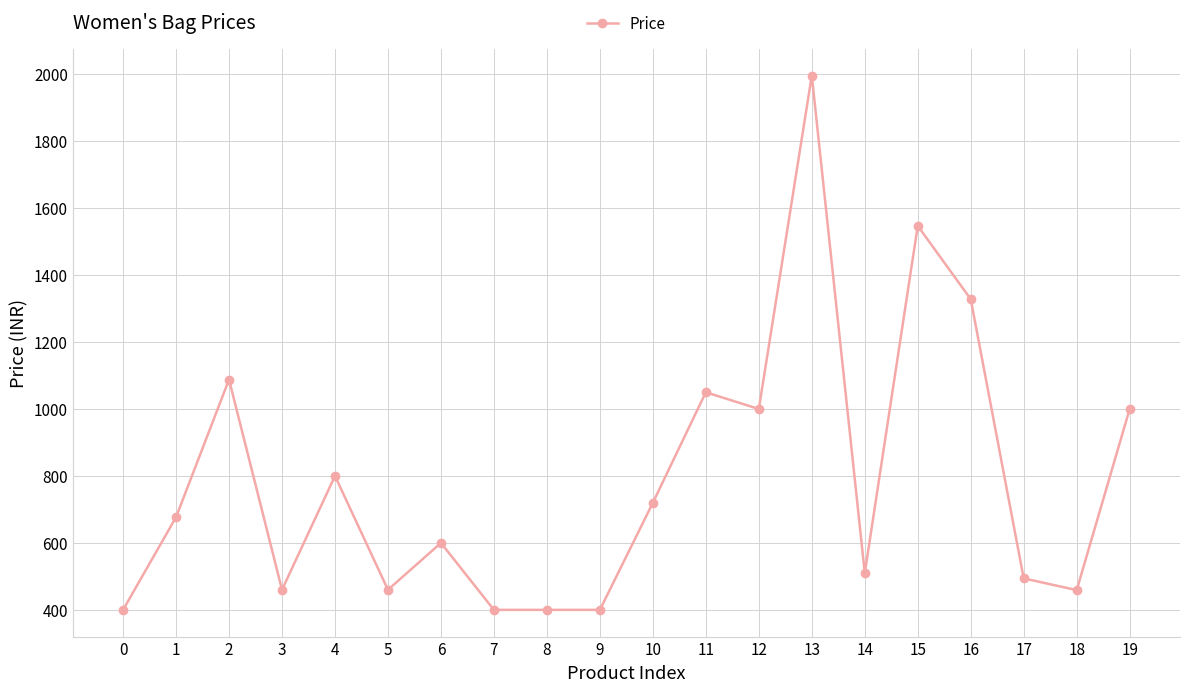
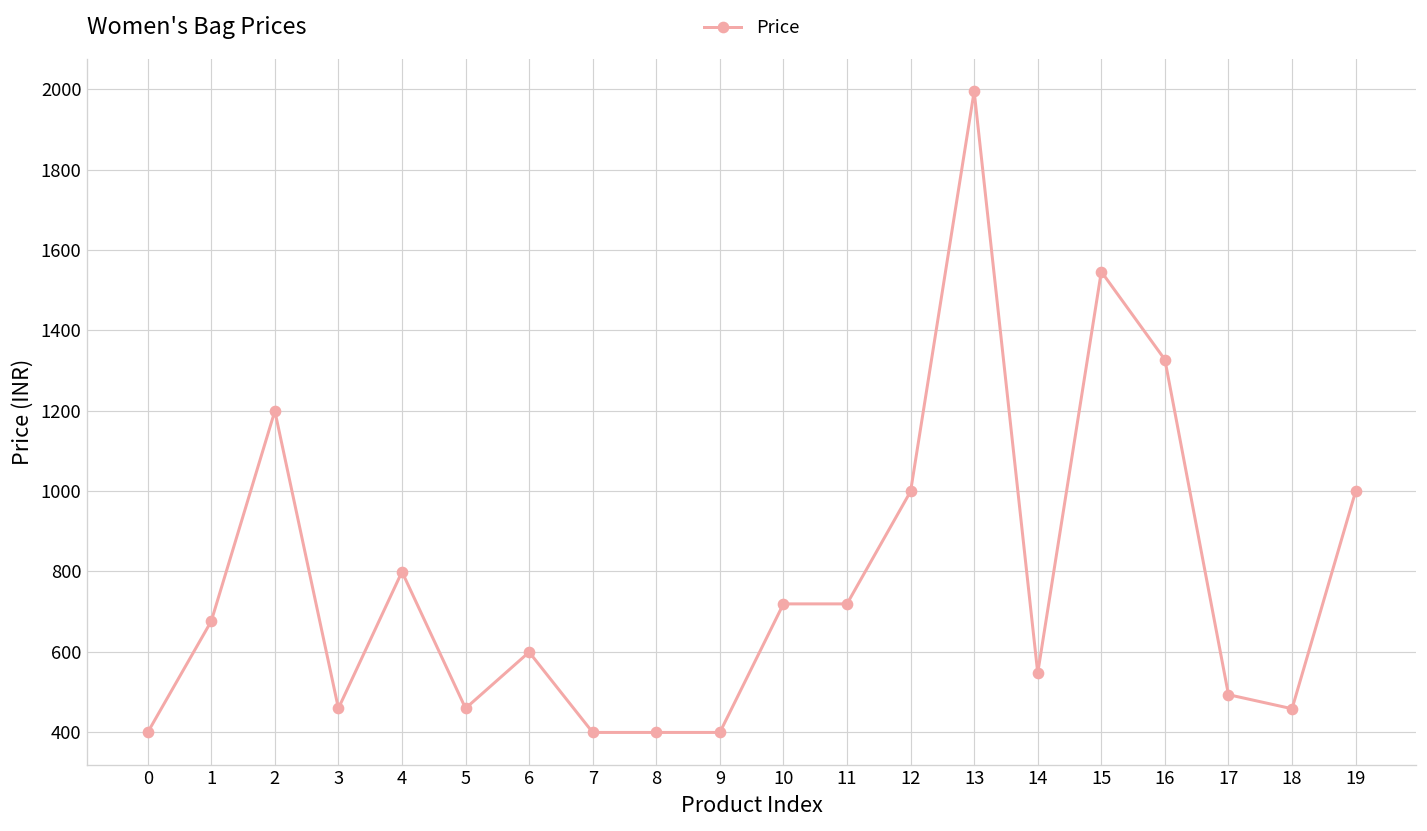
  {
    "0": 400,
    "1": 680,
-   "2": 1090,
+   "2": 1200,
    "3": 460,
    "4": 800,
    "5": 460,
    "6": 600,
    "7": 400,
    "8": 400,
    "9": 400,
    "10": 720,
-   "11": 1050,
+   "11": 720,
    "12": 1000,
    "13": 2000,
-   "14": 510,
+   "14": 550,
    "15": 1550,
    "16": 1330,
    "17": 490,
    "18": 460,
    "19": 1000
  }
